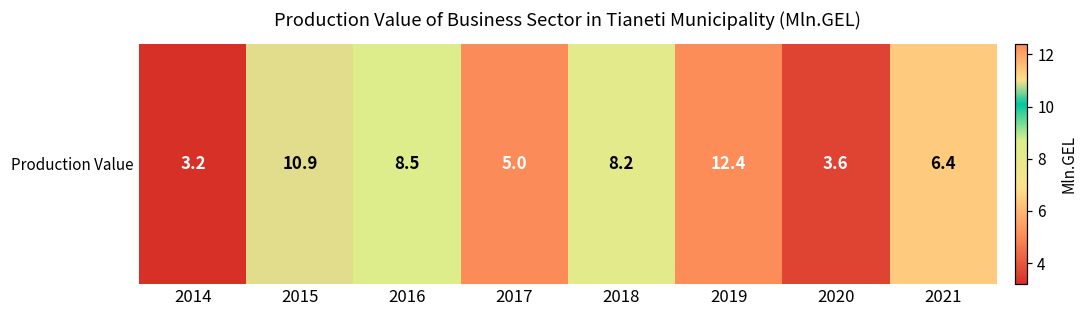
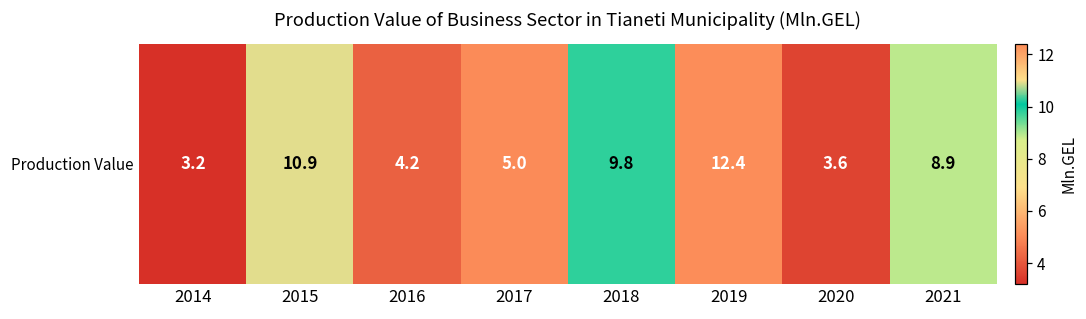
  {
    "Production Value": {
      "2014": 3.2,
      "2015": 10.9,
-     "2016": 8.5,
+     "2016": 4.2,
      "2017": 5.0,
-     "2018": 8.2,
+     "2018": 9.8,
      "2019": 12.4,
      "2020": 3.6,
-     "2021": 6.4
+     "2021": 8.9
    }
  }
